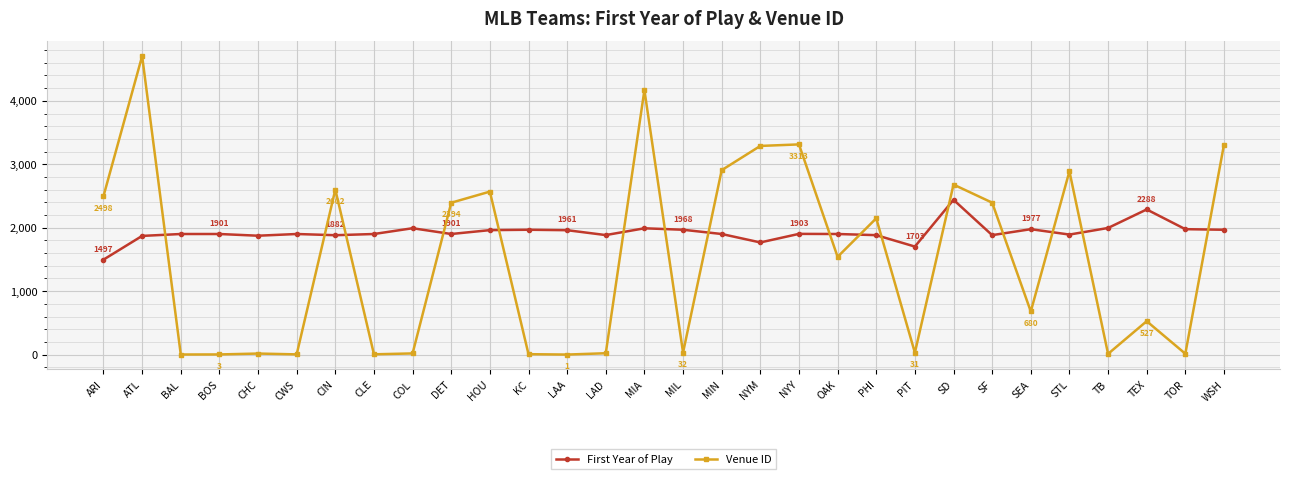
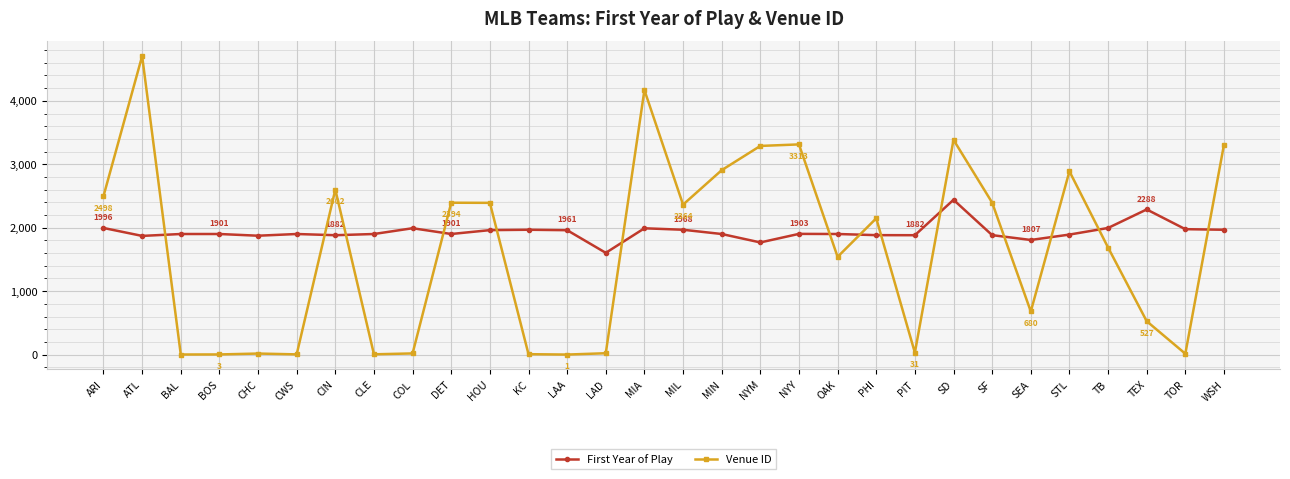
  {
    "First Year of Play": {
-     "ARI": "1497",
+     "ARI": "1996",
      "BOS": "1901",
      "CIN": "1882",
      "DET": "1901",
      "LAA": "1961",
-     "LAD": "1,900",
+     "LAD": "1,600",
      "NYY": "1903",
-     "PIT": "1703",
-     "SEA": "1977",
+     "PIT": "1882",
+     "SEA": "1807",
      "TEX": "2288"
    },
    "Venue ID": {
      "ARI": "2498",
      "BOS": "3",
      "CIN": "2602",
      "DET": "2394",
-     "HOU": "2,600",
+     "HOU": "2,400",
      "LAA": "1",
-     "MIL": "32",
+     "MIL": "2364",
      "NYY": "3313",
      "PIT": "31",
-     "SD": "2,700",
+     "SD": "3,400",
      "SEA": "680",
-     "TB": "0",
+     "TB": "1,700",
      "TEX": "527"
    }
  }
